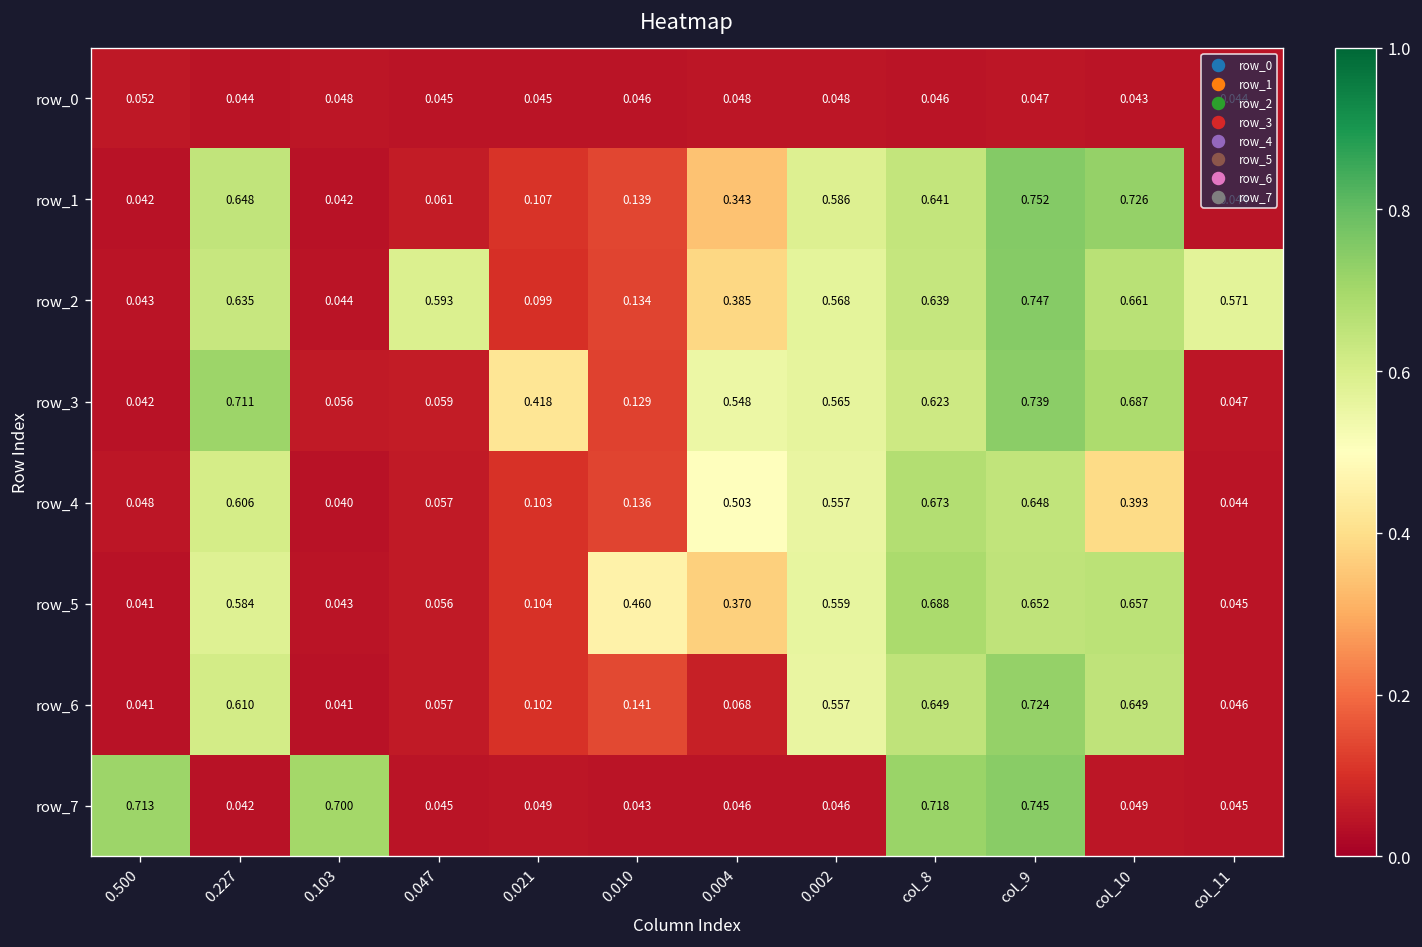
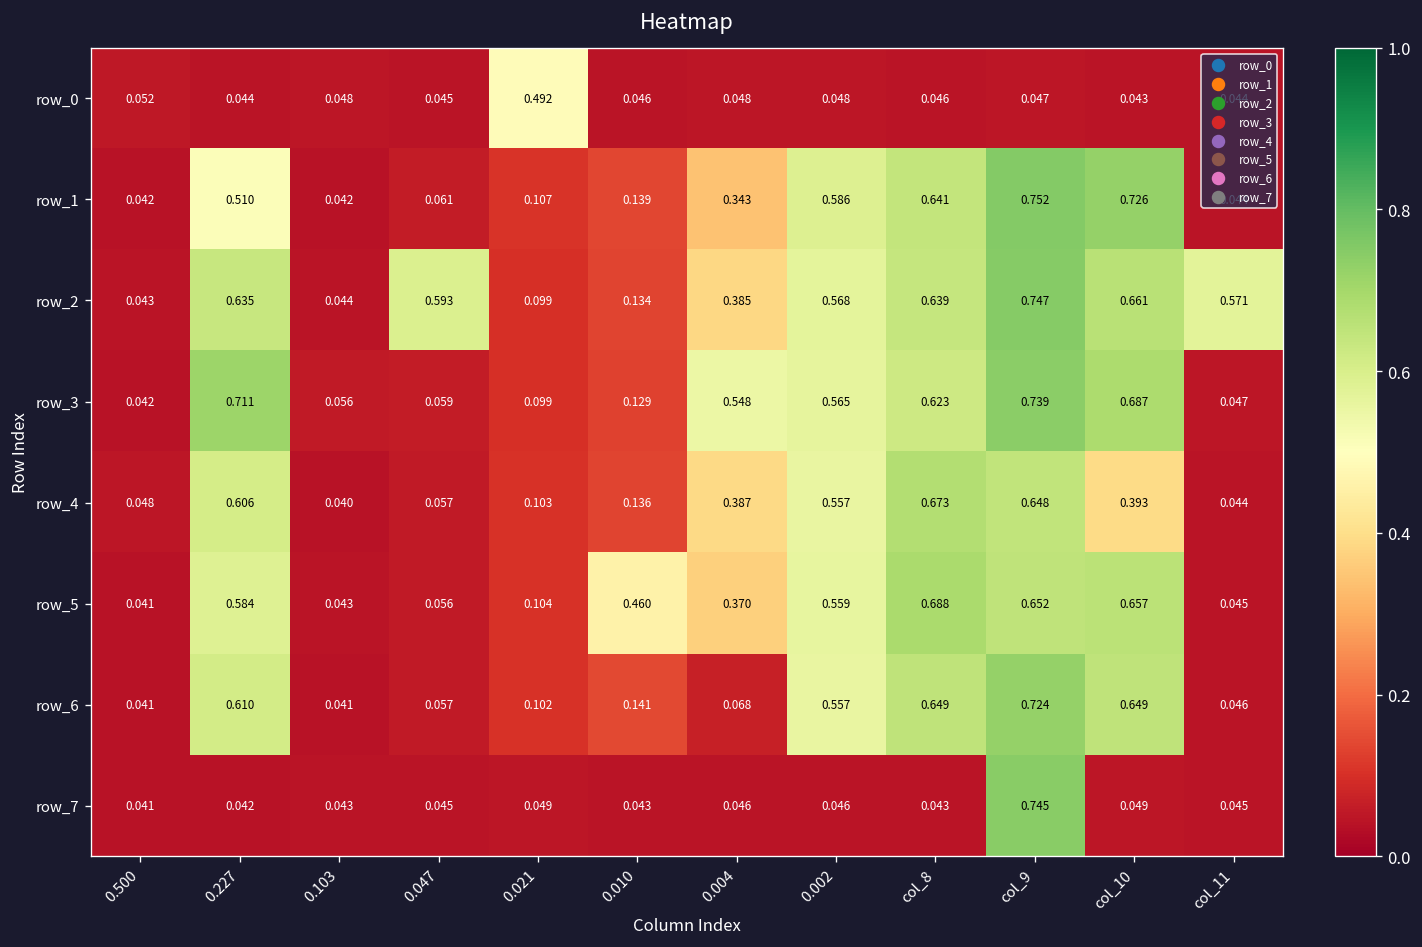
  {
    "row_0": {
      "0.500": 0.052,
      "0.227": 0.044,
      "0.103": 0.048,
      "0.047": 0.045,
-     "0.021": 0.045,
+     "0.021": 0.492,
      "0.010": 0.046,
      "0.004": 0.048,
      "0.002": 0.048,
      "col_8": 0.046,
      "col_9": 0.047,
      "col_10": 0.043
    },
    "row_1": {
      "0.500": 0.042,
-     "0.227": 0.648,
+     "0.227": 0.510,
      "0.103": 0.042,
      "0.047": 0.061,
      "0.021": 0.107,
      "0.010": 0.139,
      "0.004": 0.343,
      "0.002": 0.586,
      "col_8": 0.641,
      "col_9": 0.752,
      "col_10": 0.726
    },
    "row_2": {
      "0.500": 0.043,
      "0.227": 0.635,
      "0.103": 0.044,
      "0.047": 0.593,
      "0.021": 0.099,
      "0.010": 0.134,
      "0.004": 0.385,
      "0.002": 0.568,
      "col_8": 0.639,
      "col_9": 0.747,
      "col_10": 0.661,
      "col_11": 0.571
    },
    "row_3": {
      "0.500": 0.042,
      "0.227": 0.711,
      "0.103": 0.056,
      "0.047": 0.059,
-     "0.021": 0.418,
+     "0.021": 0.099,
      "0.010": 0.129,
      "0.004": 0.548,
      "0.002": 0.565,
      "col_8": 0.623,
      "col_9": 0.739,
      "col_10": 0.687,
      "col_11": 0.047
    },
    "row_4": {
      "0.500": 0.048,
      "0.227": 0.606,
      "0.103": 0.040,
      "0.047": 0.057,
      "0.021": 0.103,
      "0.010": 0.136,
-     "0.004": 0.503,
+     "0.004": 0.387,
      "0.002": 0.557,
      "col_8": 0.673,
      "col_9": 0.648,
      "col_10": 0.393,
      "col_11": 0.044
    },
    "row_5": {
      "0.500": 0.041,
      "0.227": 0.584,
      "0.103": 0.043,
      "0.047": 0.056,
      "0.021": 0.104,
      "0.010": 0.460,
      "0.004": 0.370,
      "0.002": 0.559,
      "col_8": 0.688,
      "col_9": 0.652,
      "col_10": 0.657,
      "col_11": 0.045
    },
    "row_6": {
      "0.500": 0.041,
      "0.227": 0.610,
      "0.103": 0.041,
      "0.047": 0.057,
      "0.021": 0.102,
      "0.010": 0.141,
      "0.004": 0.068,
      "0.002": 0.557,
      "col_8": 0.649,
      "col_9": 0.724,
      "col_10": 0.649,
      "col_11": 0.046
    },
    "row_7": {
-     "0.500": 0.713,
+     "0.500": 0.041,
      "0.227": 0.042,
-     "0.103": 0.700,
+     "0.103": 0.043,
      "0.047": 0.045,
      "0.021": 0.049,
      "0.010": 0.043,
      "0.004": 0.046,
      "0.002": 0.046,
-     "col_8": 0.718,
+     "col_8": 0.043,
      "col_9": 0.745,
      "col_10": 0.049,
      "col_11": 0.045
    }
  }
